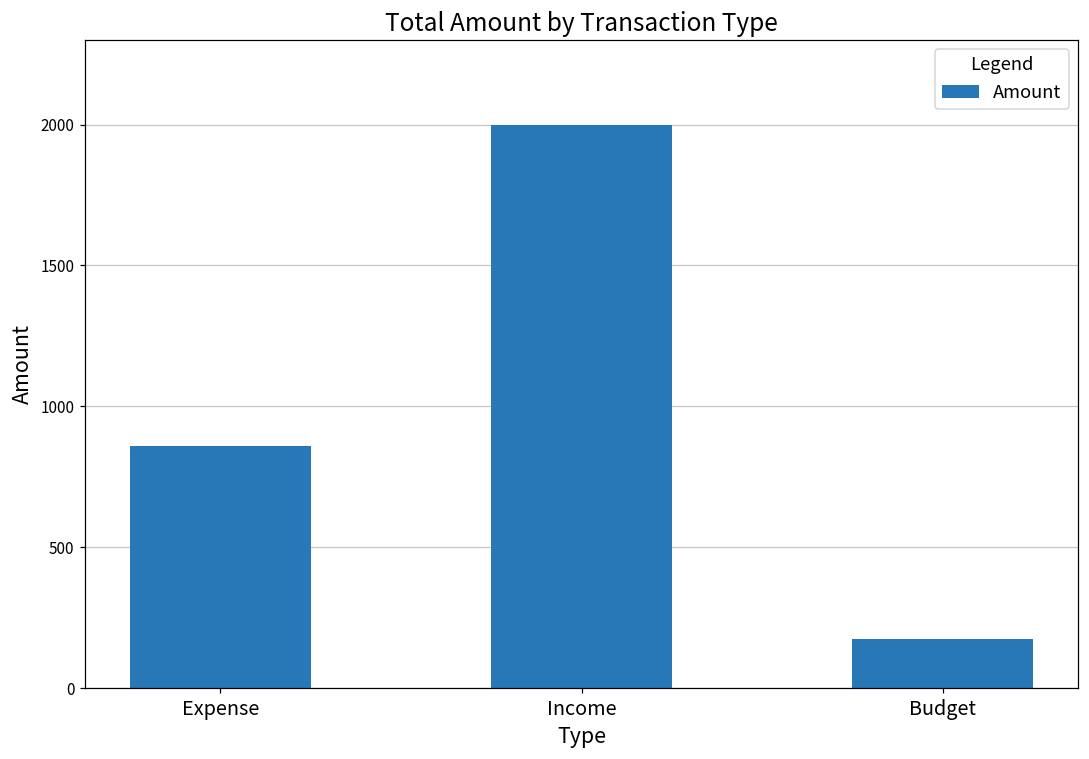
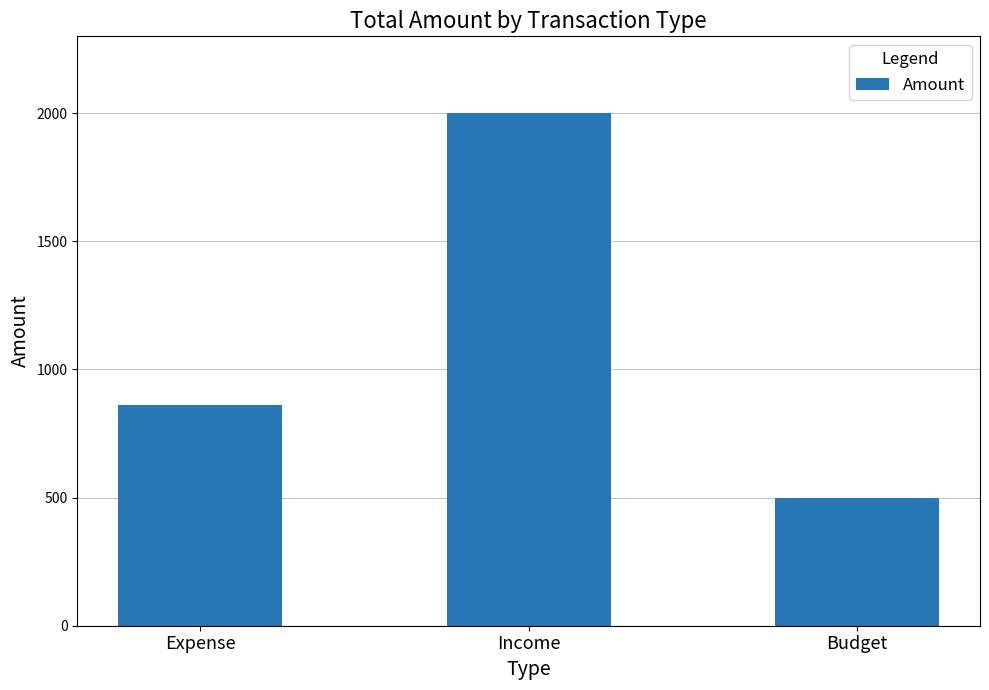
  {
    "Expense": 860,
    "Income": 2000,
-   "Budget": 180
+   "Budget": 500
  }
